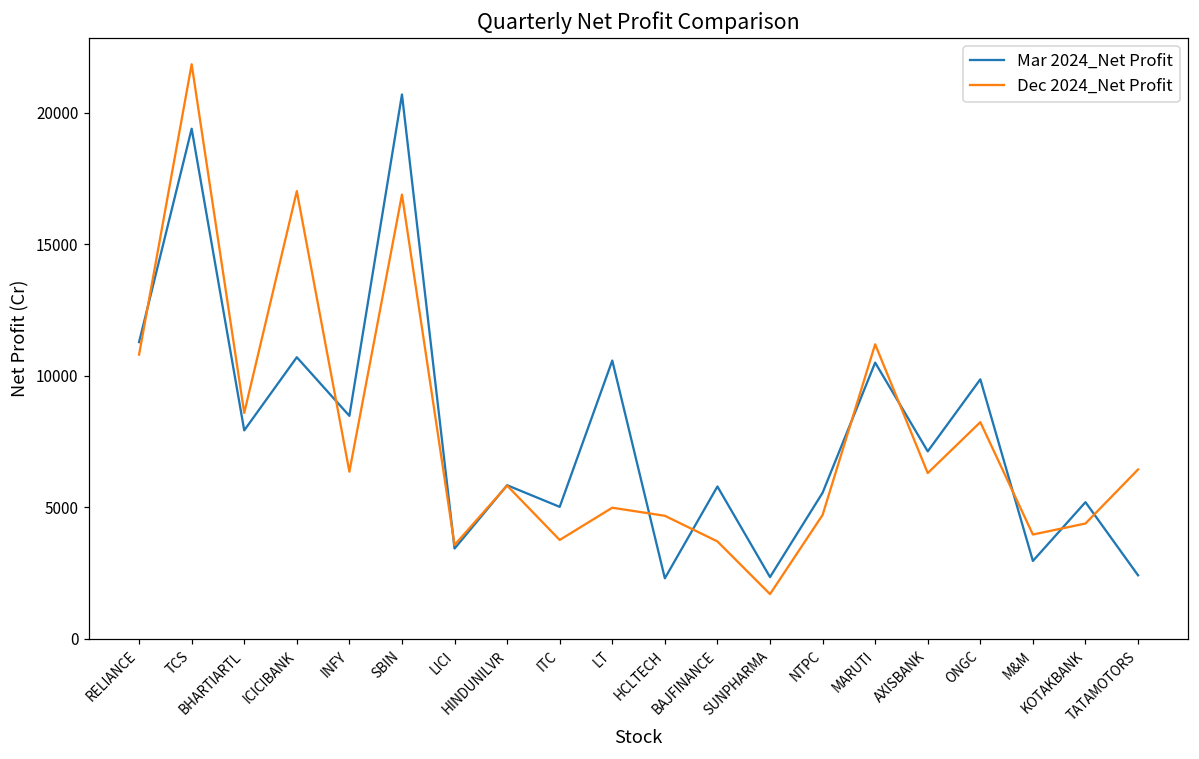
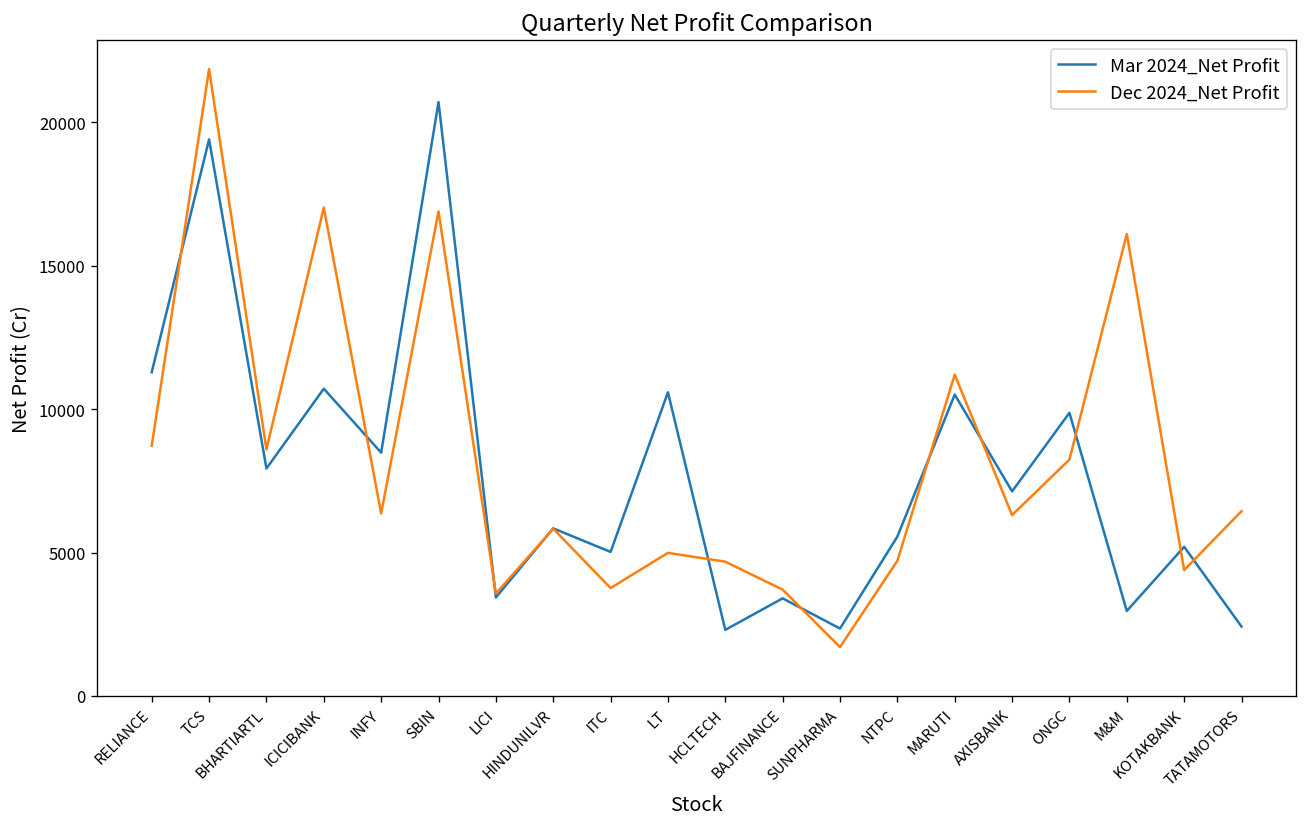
  {
    "Mar 2024_Net Profit": {
      "RELIANCE": 11300,
      "TCS": 19400,
      "BHARTIARTL": 7900,
      "ICICIBANK": 10700,
      "INFY": 8500,
      "SBIN": 20700,
      "LICI": 3400,
      "ITC": 5000,
      "LT": 10600,
      "HCLTECH": 2300,
-     "BAJFINANCE": 5800,
+     "BAJFINANCE": 3400,
      "SUNPHARMA": 2400,
      "NTPC": 5600,
      "MARUTI": 10500,
      "AXISBANK": 7100,
      "ONGC": 9900,
      "M&M": 3000,
      "KOTAKBANK": 5200,
      "TATAMOTORS": 2400
    },
    "Dec 2024_Net Profit": {
-     "RELIANCE": 10800,
+     "RELIANCE": 8700,
      "TCS": 21800,
      "BHARTIARTL": 8600,
      "ICICIBANK": 17000,
      "INFY": 6400,
      "SBIN": 16900,
      "LICI": 3600,
      "ITC": 3800,
      "LT": 5000,
      "HCLTECH": 4700,
      "BAJFINANCE": 3700,
      "SUNPHARMA": 1700,
      "NTPC": 4700,
      "MARUTI": 11200,
      "AXISBANK": 6300,
      "ONGC": 8200,
-     "M&M": 4000,
+     "M&M": 16100,
      "KOTAKBANK": 4400,
      "TATAMOTORS": 6400
    }
  }
